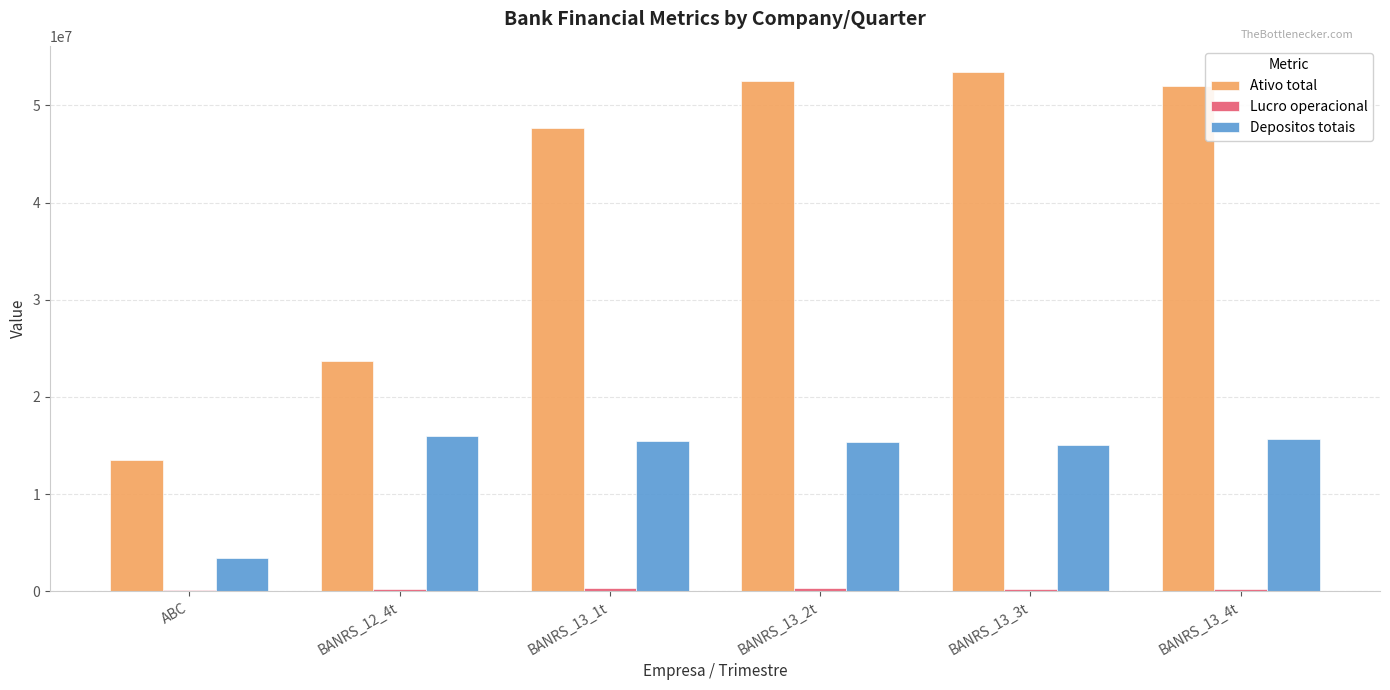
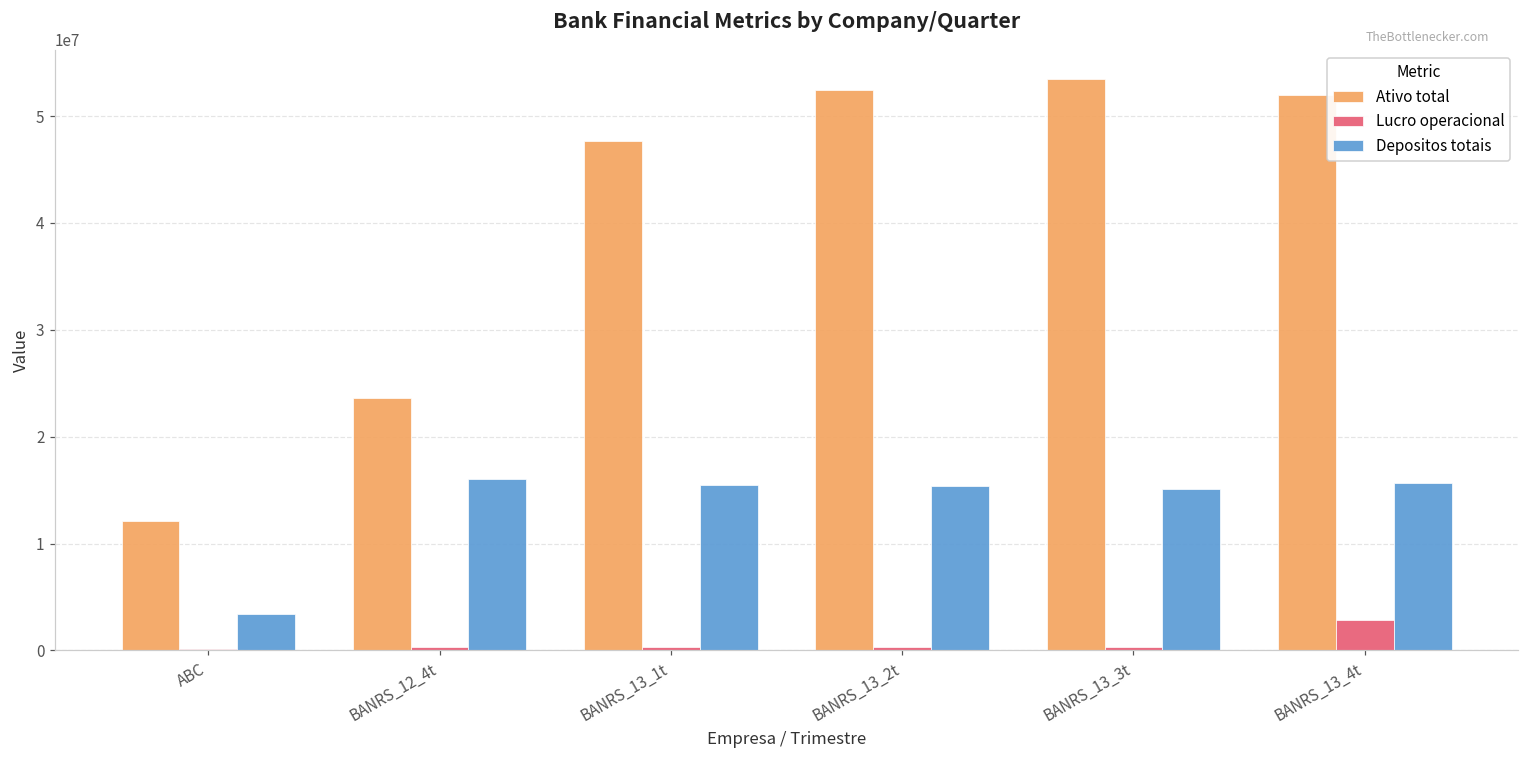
  {
    "Ativo total": {
-     "ABC": 13000000,
+     "ABC": 12000000,
      "BANRS_12_4t": 24000000,
      "BANRS_13_1t": 48000000,
      "BANRS_13_2t": 52000000,
      "BANRS_13_3t": 53000000,
      "BANRS_13_4t": 52000000
    },
    "Lucro operacional": {
      "BANRS_12_4t": 0,
      "BANRS_13_1t": 0,
      "BANRS_13_2t": 0,
      "BANRS_13_3t": 0,
-     "BANRS_13_4t": 0
+     "BANRS_13_4t": 3000000
    },
    "Depositos totais": {
      "ABC": 3000000,
      "BANRS_12_4t": 16000000,
      "BANRS_13_1t": 16000000,
      "BANRS_13_2t": 15000000,
      "BANRS_13_3t": 15000000,
      "BANRS_13_4t": 16000000
    }
  }
